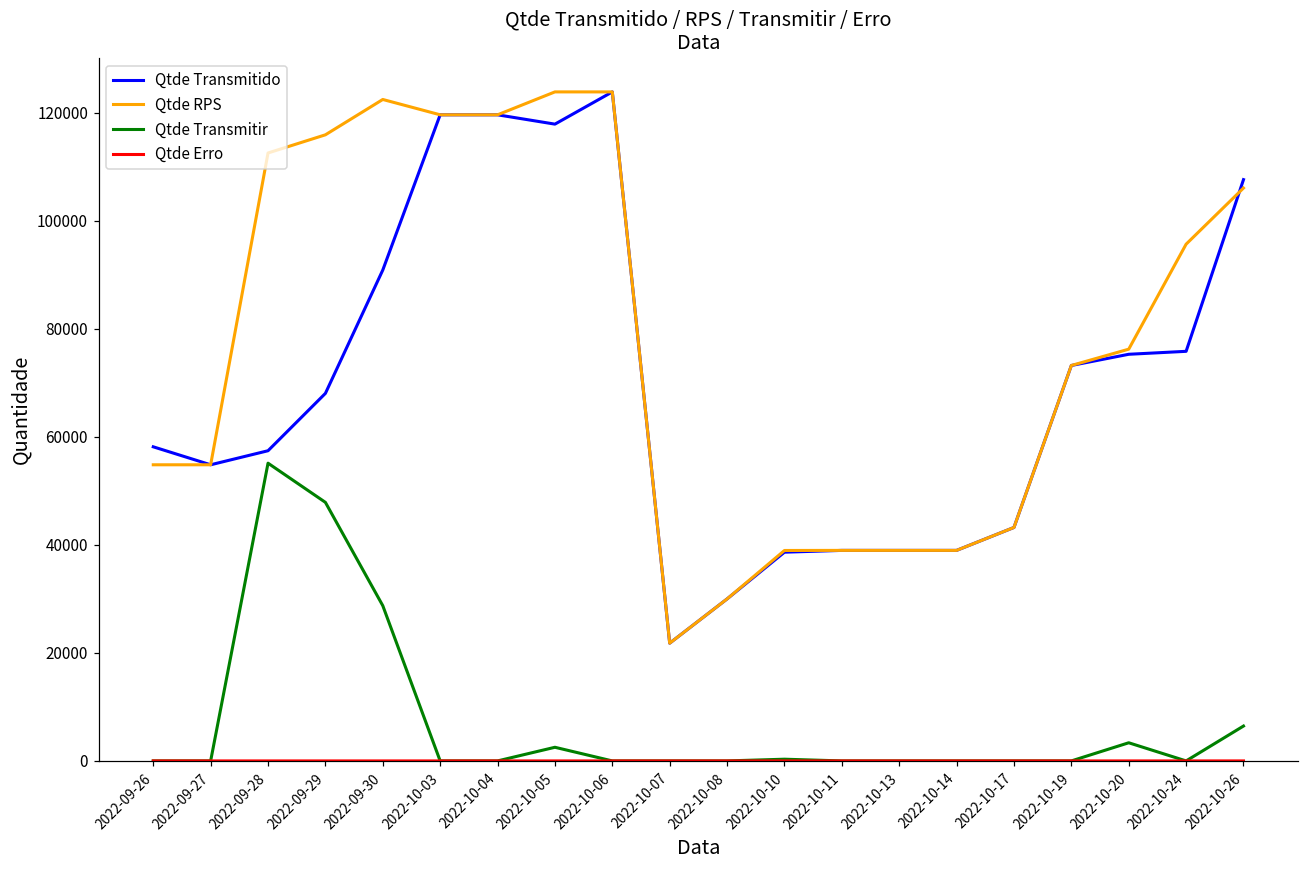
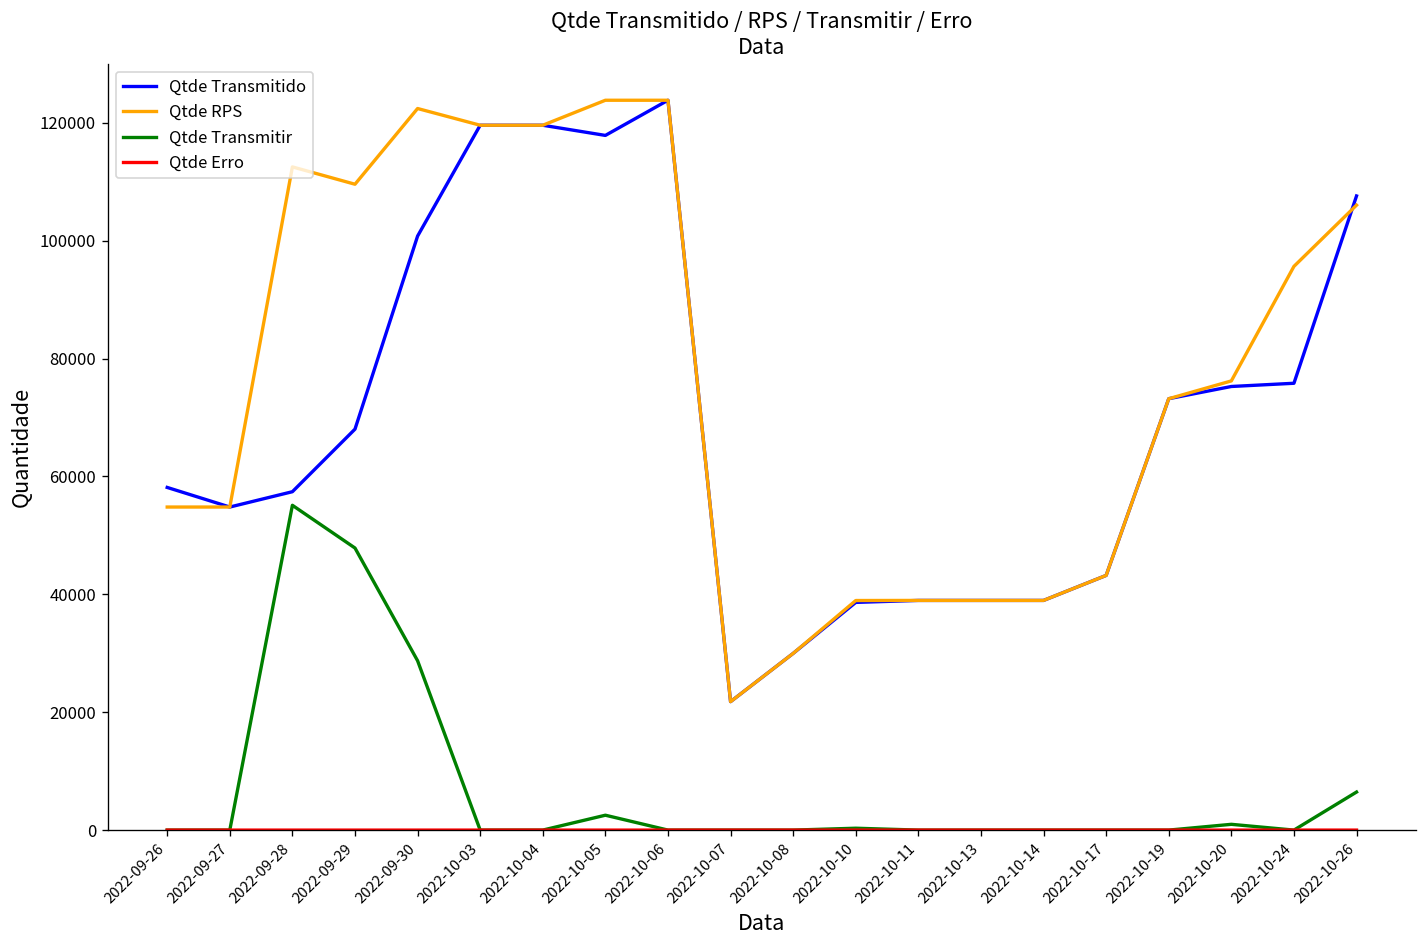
  {
    "Qtde Transmitido": {
      "2022-09-26": 58000,
      "2022-09-28": 57000,
      "2022-09-29": 68000,
-     "2022-09-30": 91000,
+     "2022-09-30": 101000,
      "2022-10-05": 118000,
      "2022-10-20": 75000,
      "2022-10-24": 76000,
      "2022-10-26": 108000
    },
    "Qtde RPS": {
      "2022-09-26": 55000,
-     "2022-09-29": 116000,
+     "2022-09-29": 110000,
      "2022-09-30": 122000,
      "2022-10-05": 124000,
      "2022-10-20": 76000,
      "2022-10-24": 96000,
      "2022-10-26": 106000
    },
    "Qtde Transmitir": {
      "2022-09-28": 55000,
      "2022-09-29": 48000,
      "2022-09-30": 29000,
      "2022-10-05": 3000,
-     "2022-10-20": 3000,
+     "2022-10-20": 1000,
      "2022-10-26": 6000
    },
    "Qtde Erro": {
      "2022-09-28": 0,
      "2022-09-29": 0,
      "2022-09-30": 0,
      "2022-10-05": 0,
      "2022-10-20": 0,
      "2022-10-26": 0
    }
  }
